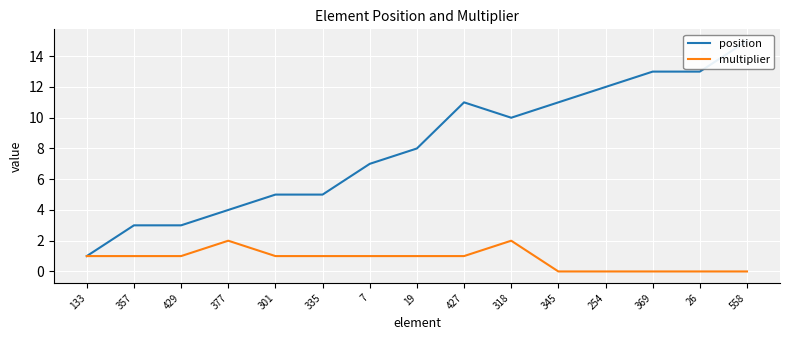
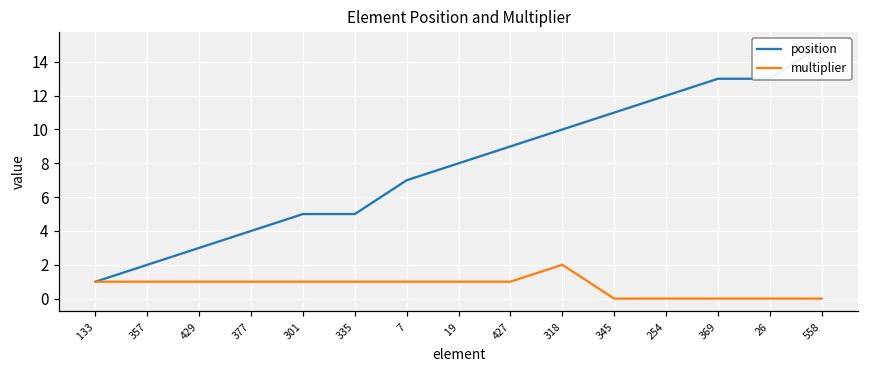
  {
    "position": {
-     "357": 3,
+     "357": 2,
      "429": 3,
      "377": 4,
      "301": 5,
      "335": 5,
      "7": 7,
      "19": 8,
-     "427": 11,
+     "427": 9,
      "318": 10,
      "345": 11,
      "254": 12,
      "369": 13,
      "26": 13
    },
    "multiplier": {
      "357": 1,
      "429": 1,
-     "377": 2,
+     "377": 1,
      "301": 1,
      "335": 1,
      "7": 1,
      "19": 1,
      "427": 1,
      "318": 2,
      "345": 0,
      "254": 0,
      "369": 0,
      "26": 0,
      "558": 0
    }
  }
